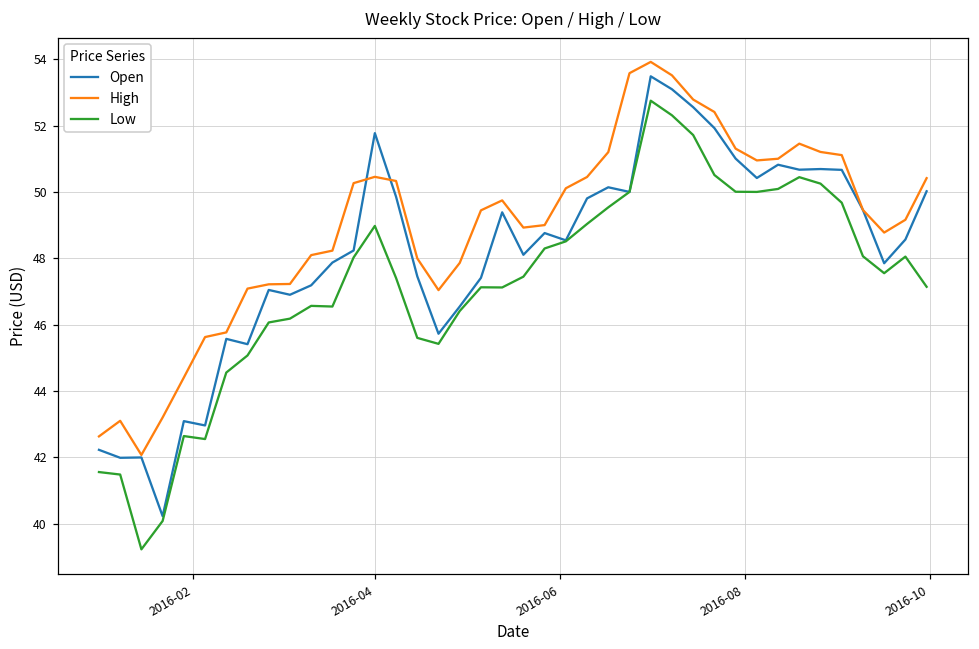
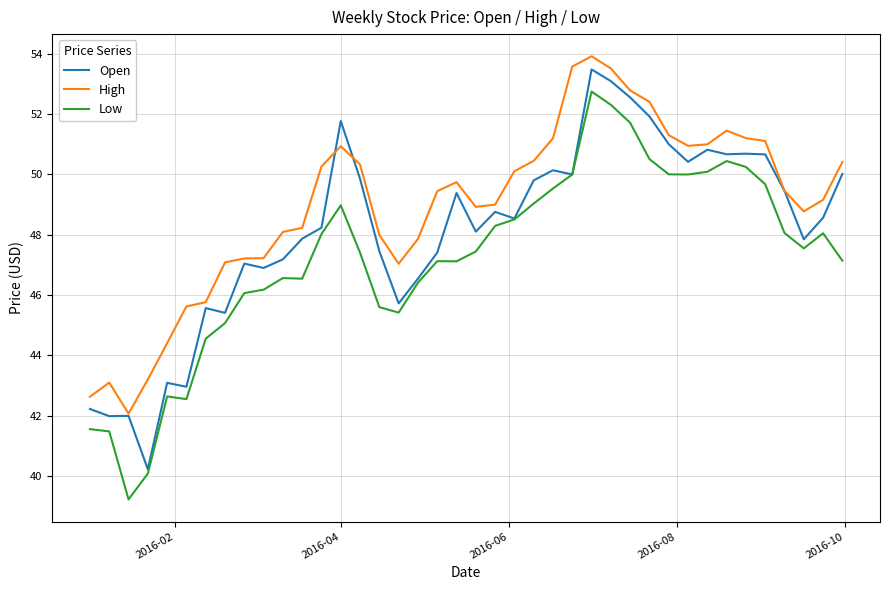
  {
    "Open": {
      "2016-04": 51.8
    },
    "High": {
-     "2016-04": 50.5
+     "2016-04": 50.9
    },
    "Low": {
      "2016-04": 49.0
    }
  }
